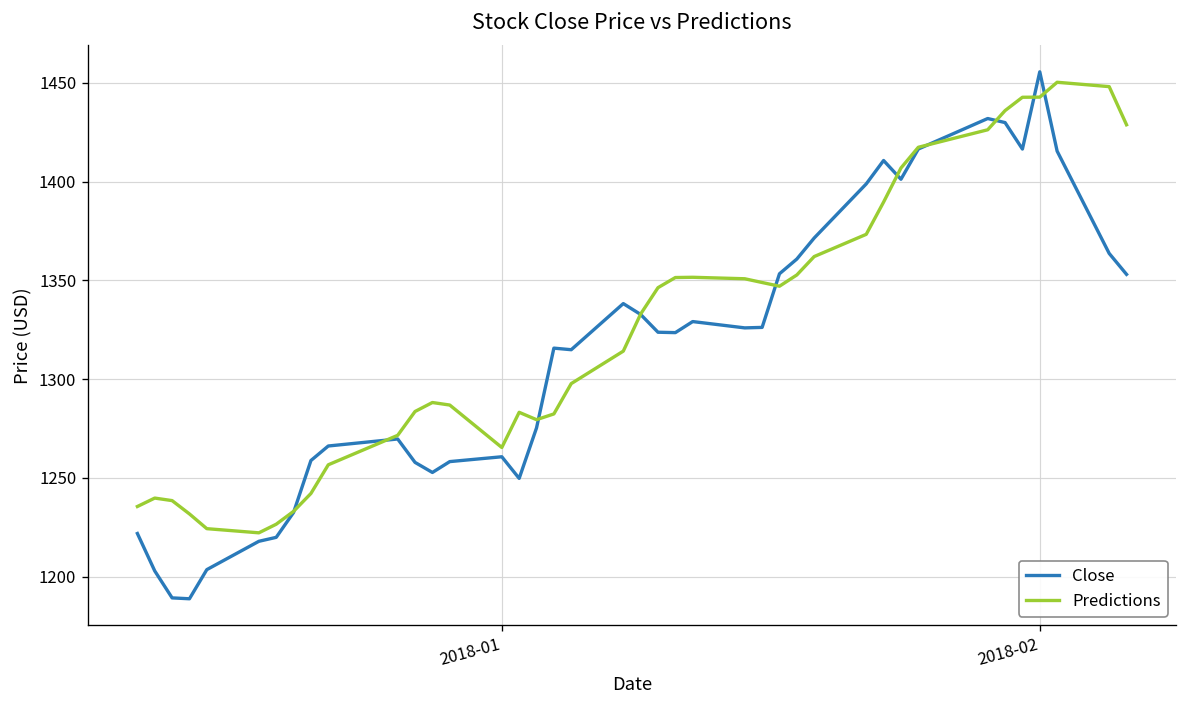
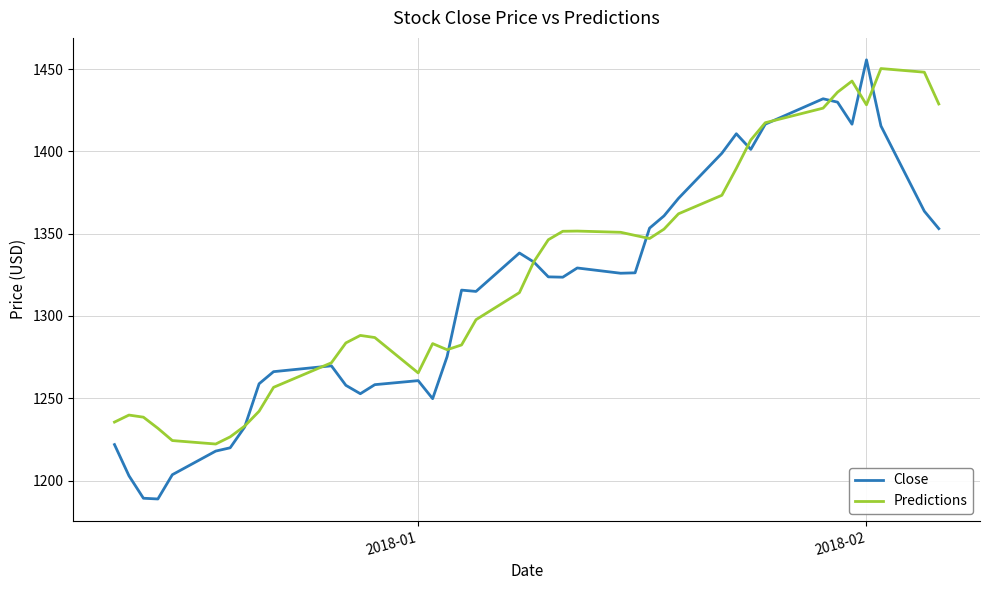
  {
    "Close": {
      "2018-01": 1261,
      "2018-02": 1456
    },
    "Predictions": {
      "2018-01": 1265,
-     "2018-02": 1443
+     "2018-02": 1428
    }
  }
